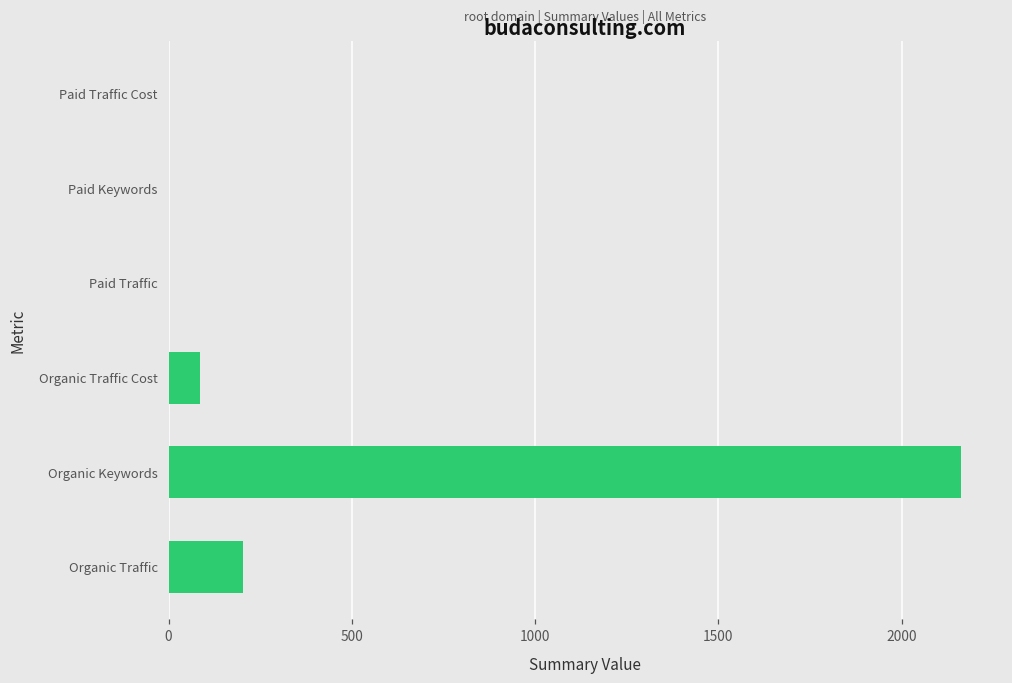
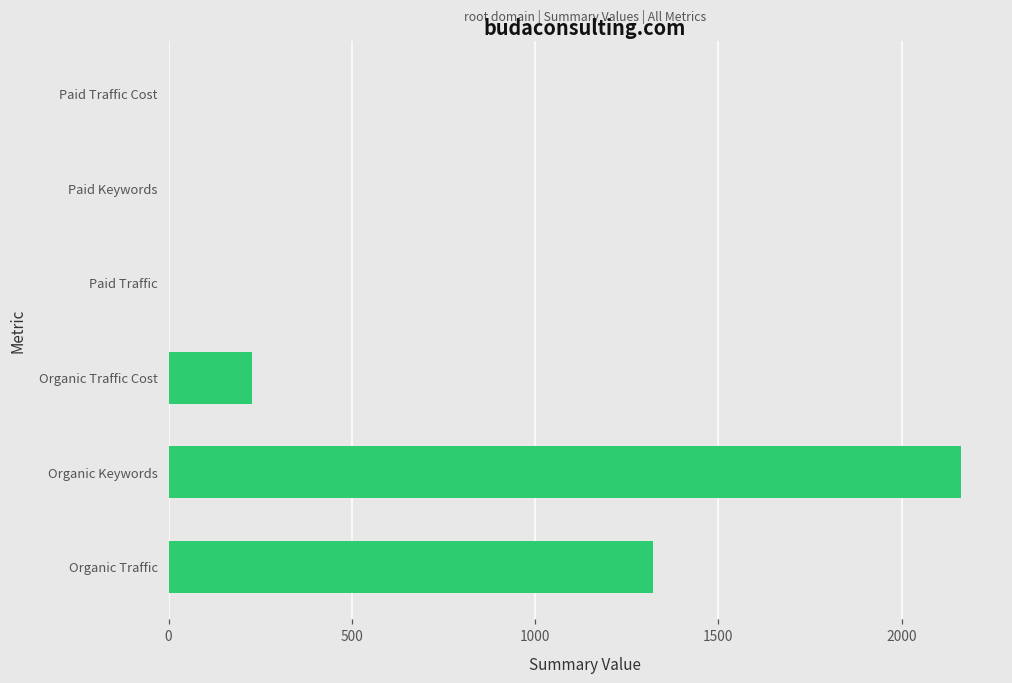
  {
    "Paid Traffic Cost": 0,
    "Paid Keywords": 0,
    "Paid Traffic": 0,
-   "Organic Traffic Cost": 90,
+   "Organic Traffic Cost": 230,
    "Organic Keywords": 2160,
-   "Organic Traffic": 200
+   "Organic Traffic": 1320
  }
